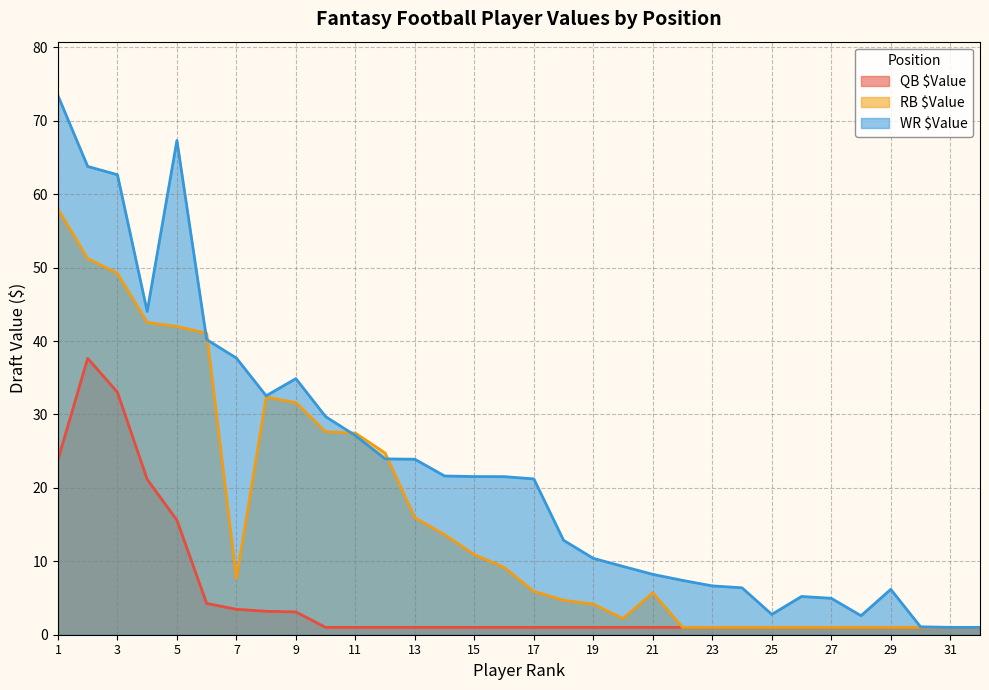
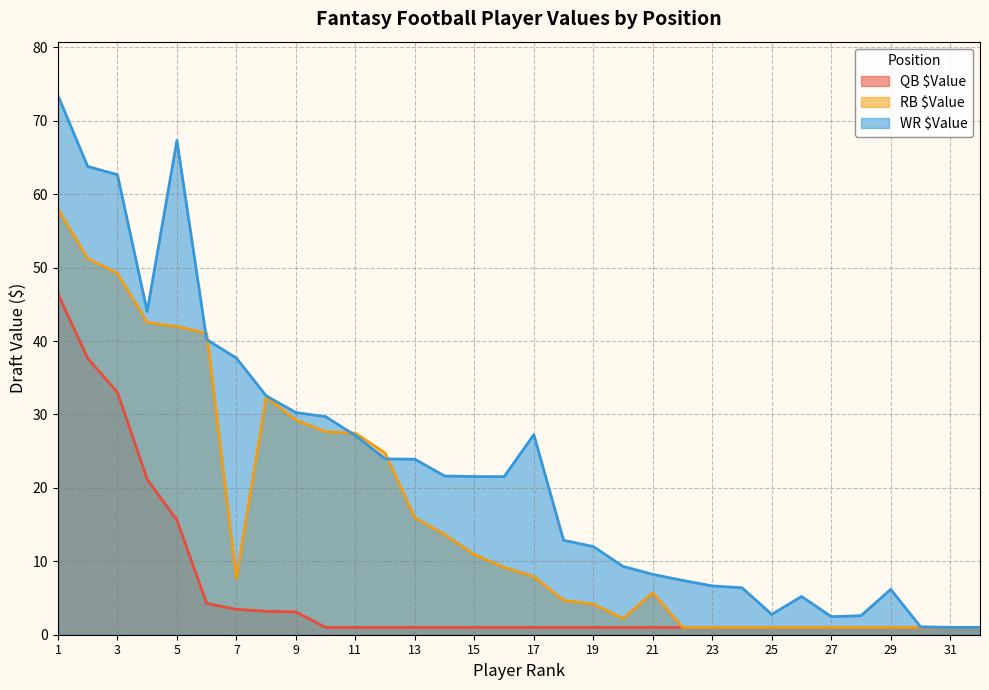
  {
    "QB $Value": {
-     "1": 24,
+     "1": 46,
      "3": 33,
      "5": 16,
      "7": 3,
      "9": 3,
      "11": 1,
      "13": 1,
      "15": 1,
      "17": 1,
      "19": 1,
      "21": 1
    },
    "RB $Value": {
      "1": 58,
      "3": 49,
      "5": 42,
      "7": 8,
-     "9": 32,
+     "9": 29,
      "13": 16,
      "15": 11,
-     "17": 6,
+     "17": 8,
      "19": 4,
      "21": 6
    },
    "WR $Value": {
      "1": 73,
      "3": 63,
      "5": 67,
      "7": 38,
-     "9": 35,
+     "9": 30,
      "13": 24,
      "15": 22,
-     "17": 21,
-     "19": 10,
+     "17": 27,
+     "19": 12,
      "21": 8,
      "23": 7,
      "25": 3,
-     "27": 5,
+     "27": 2,
      "29": 6
    }
  }
